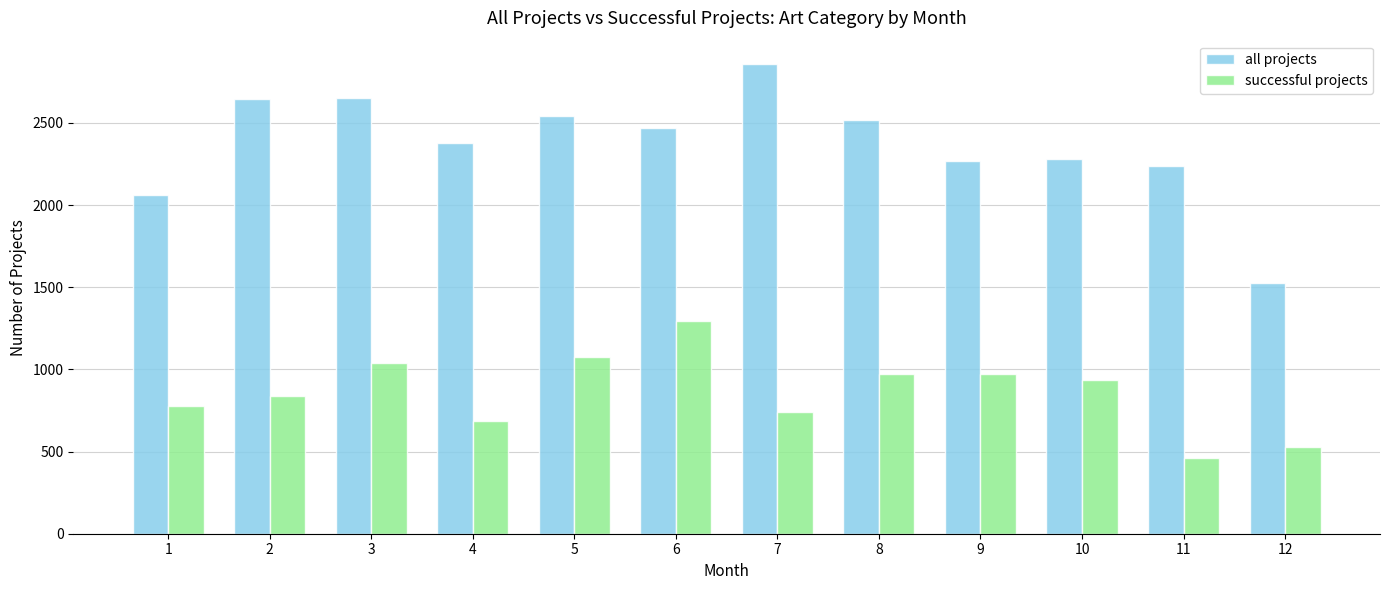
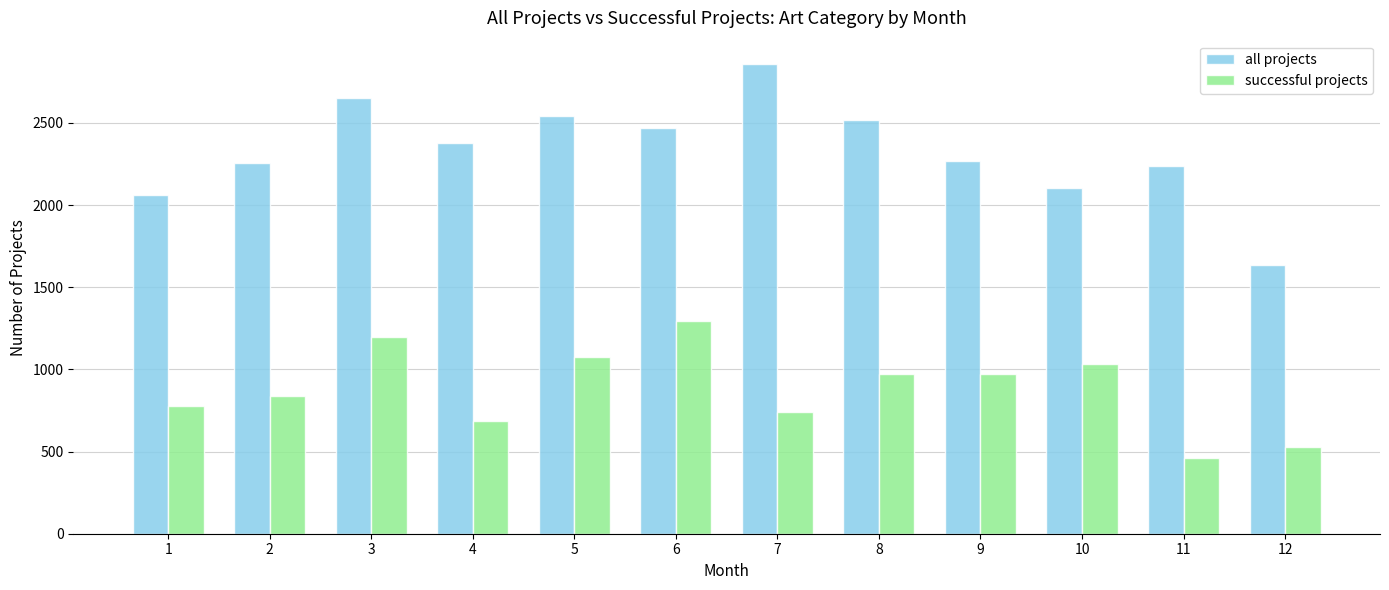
  {
    "all projects": {
      "1": 2060,
-     "2": 2650,
+     "2": 2250,
      "3": 2650,
      "4": 2380,
      "5": 2540,
      "6": 2470,
      "7": 2860,
      "8": 2520,
      "9": 2270,
-     "10": 2280,
+     "10": 2100,
      "11": 2240,
-     "12": 1530
+     "12": 1640
    },
    "successful projects": {
      "1": 780,
      "2": 840,
-     "3": 1040,
+     "3": 1190,
      "4": 690,
      "5": 1080,
      "6": 1290,
      "7": 740,
      "8": 970,
      "9": 970,
-     "10": 940,
+     "10": 1040,
      "11": 460,
      "12": 530
    }
  }
